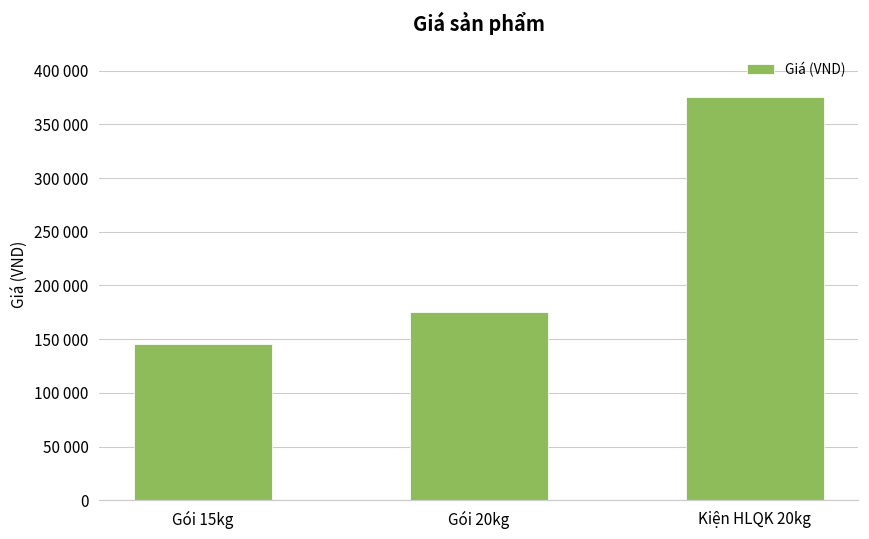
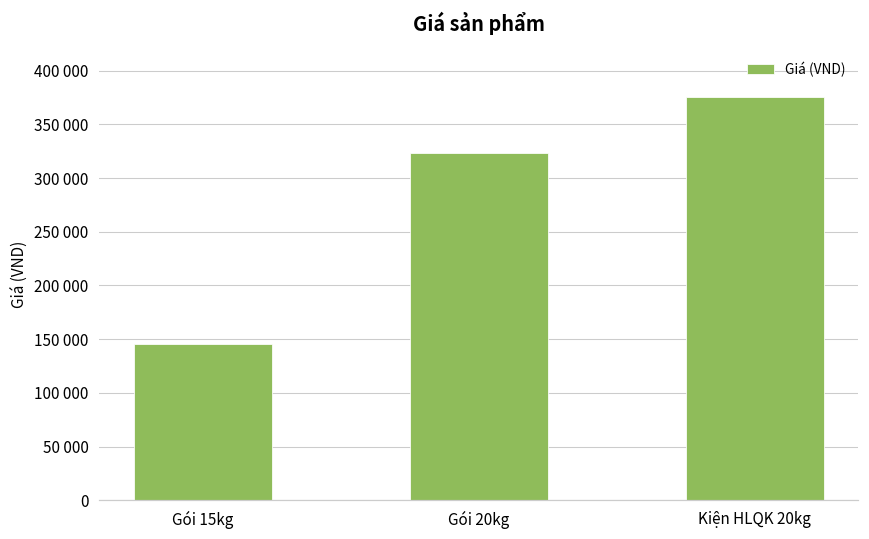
  {
    "Gói 15kg": 150000,
-   "Gói 20kg": 180000,
+   "Gói 20kg": 320000,
    "Kiện HLQK 20kg": 380000
  }
